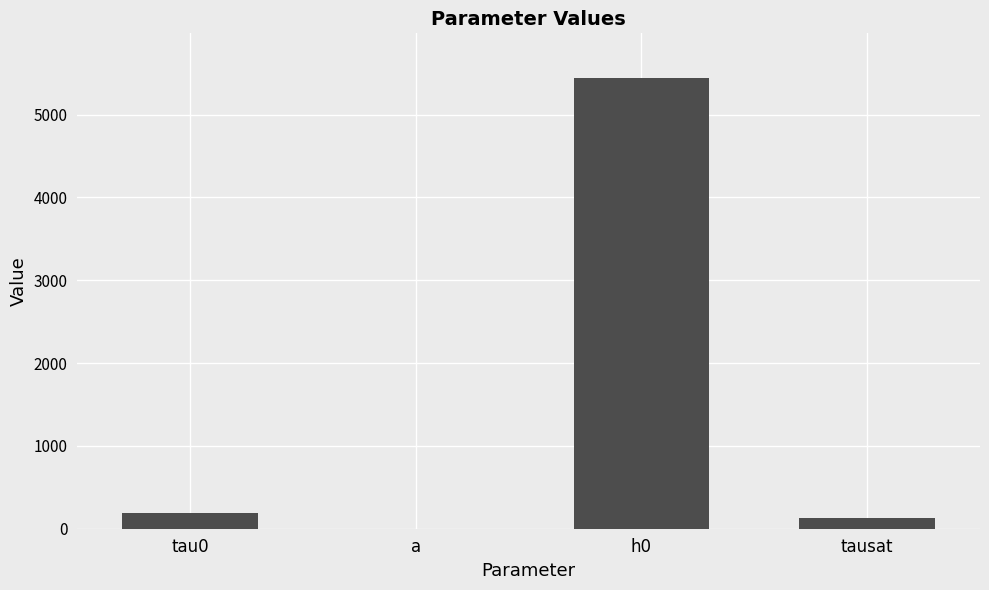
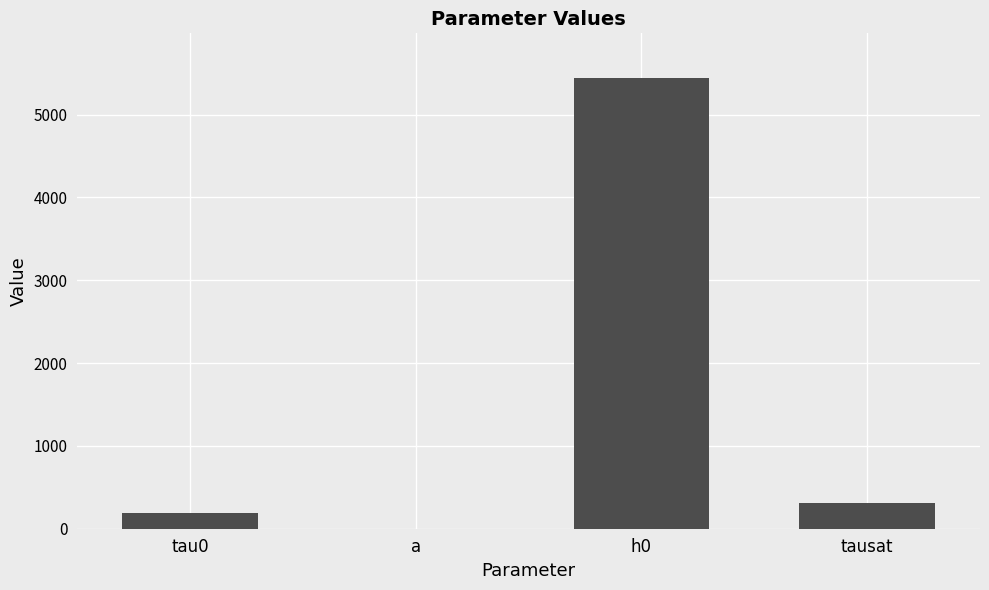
  {
    "tau0": 200,
    "h0": 5400,
-   "tausat": 100
+   "tausat": 300
  }
